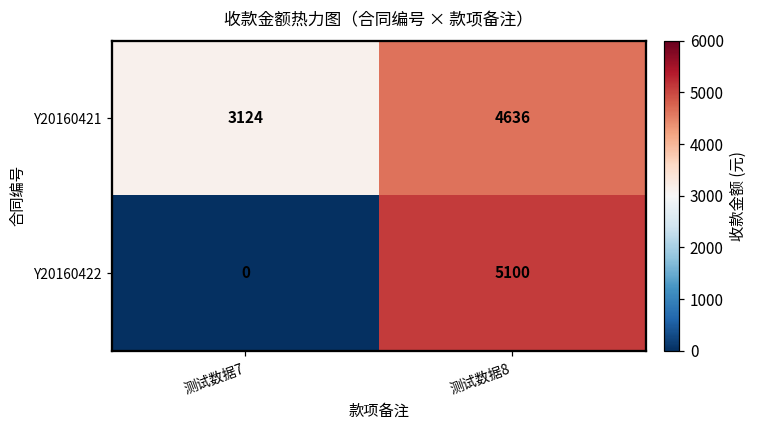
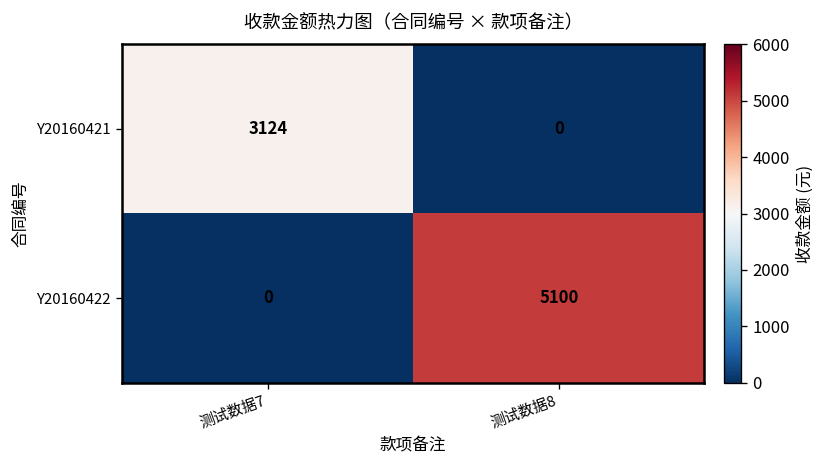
  {
    "Y20160421": {
      "测试数据7": 3124,
-     "测试数据8": 4636
+     "测试数据8": 0
    },
    "Y20160422": {
      "测试数据7": 0,
      "测试数据8": 5100
    }
  }
